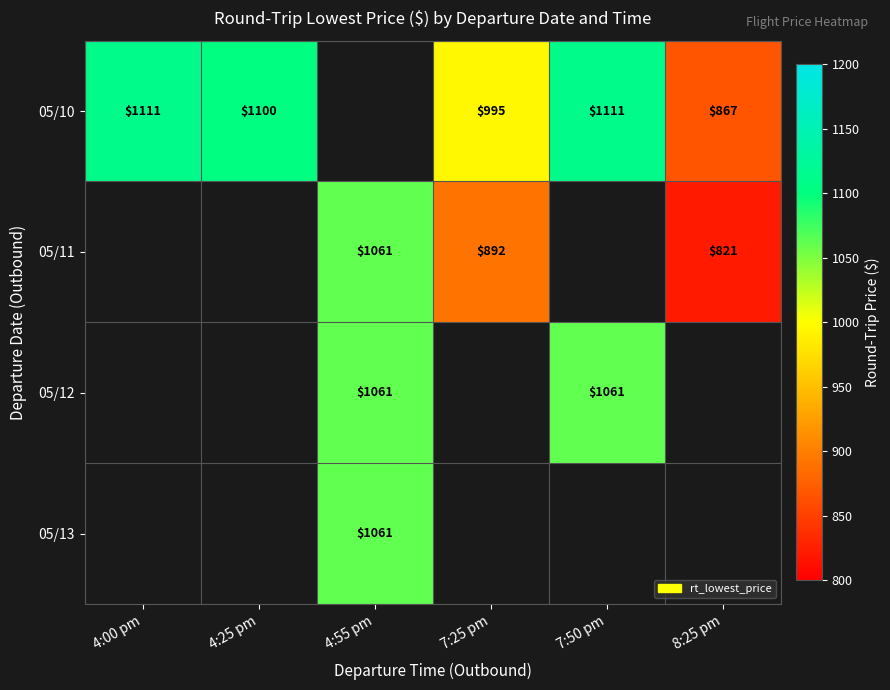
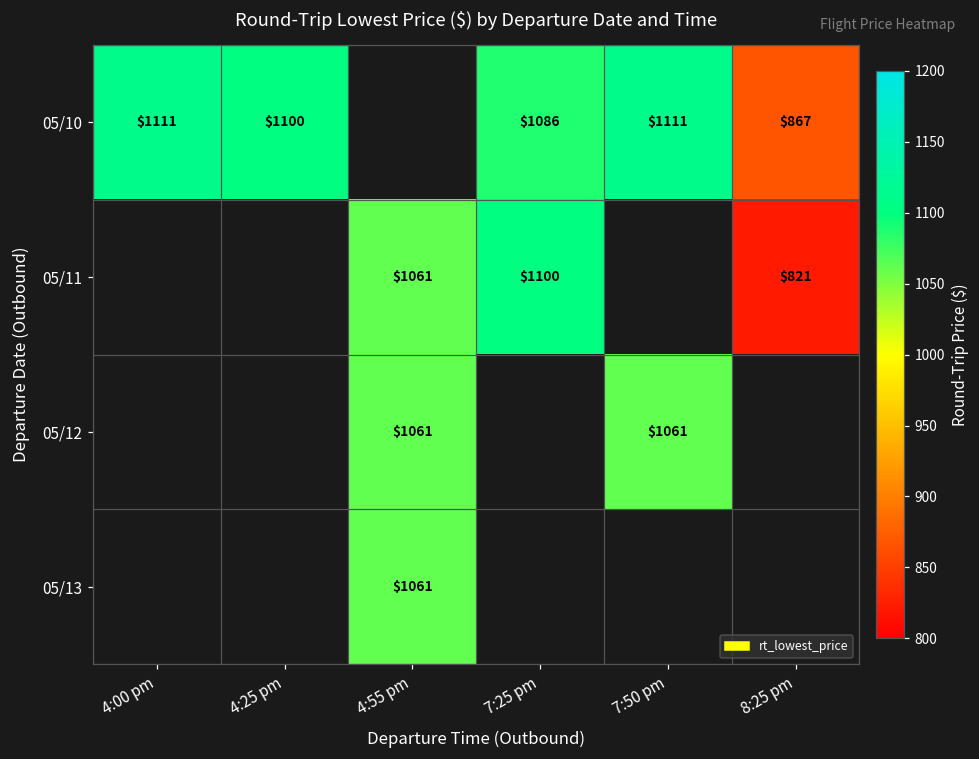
  {
    "05/10": {
      "4:00 pm": "$1111",
      "4:25 pm": "$1100",
-     "7:25 pm": "$995",
+     "7:25 pm": "$1086",
      "7:50 pm": "$1111",
      "8:25 pm": "$867"
    },
    "05/11": {
      "4:55 pm": "$1061",
-     "7:25 pm": "$892",
+     "7:25 pm": "$1100",
      "8:25 pm": "$821"
    },
    "05/12": {
      "4:55 pm": "$1061",
      "7:50 pm": "$1061"
    },
    "05/13": {
      "4:55 pm": "$1061"
    }
  }
